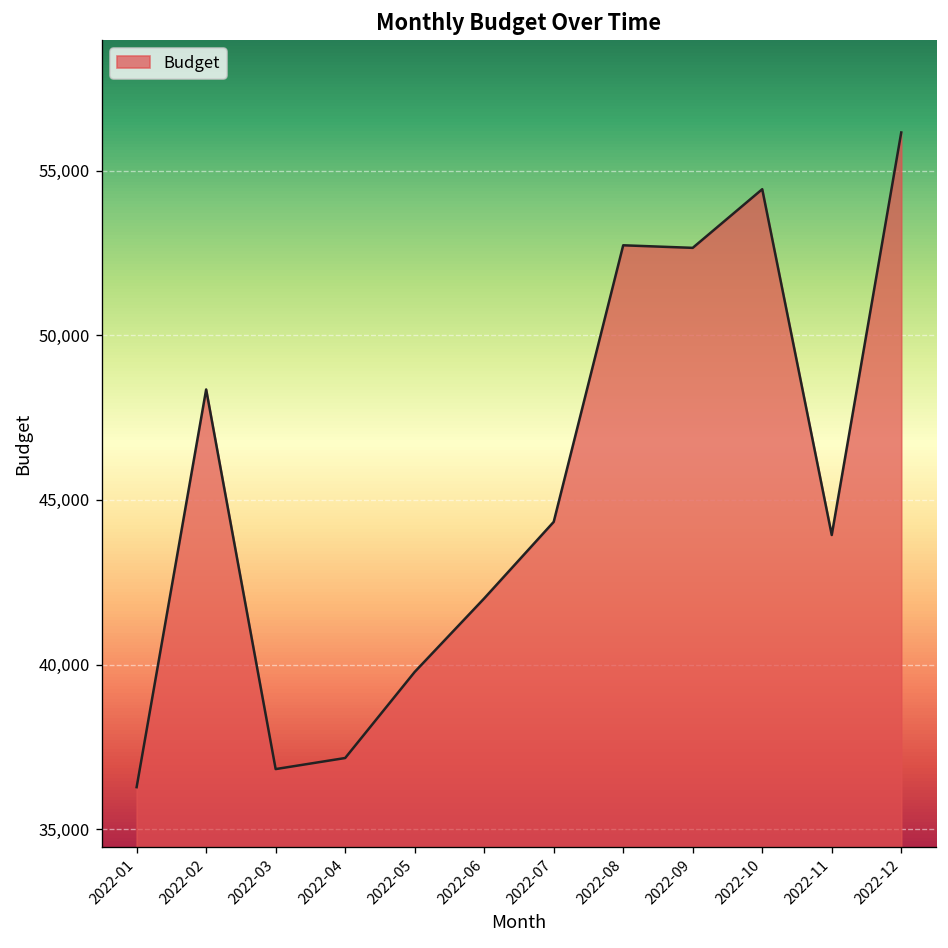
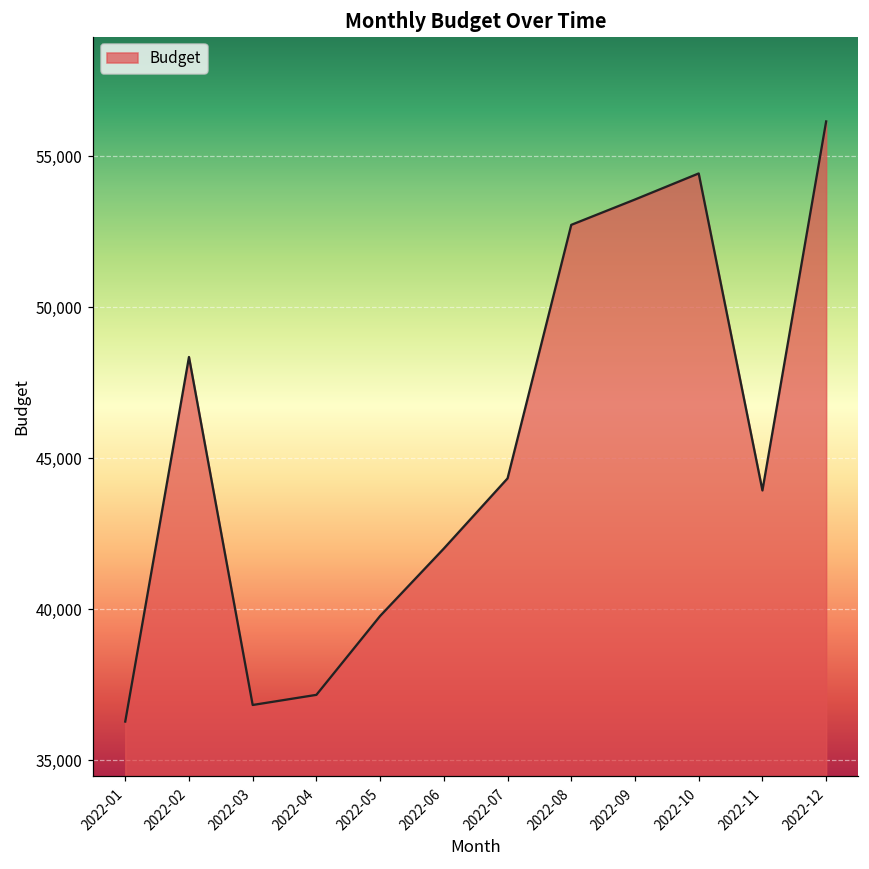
  {
    "2022-01": "36,300",
    "2022-02": "48,400",
    "2022-03": "36,800",
    "2022-04": "37,200",
    "2022-05": "39,800",
    "2022-06": "42,000",
    "2022-07": "44,300",
    "2022-08": "52,700",
-   "2022-09": "52,700",
+   "2022-09": "53,600",
    "2022-10": "54,400",
    "2022-11": "43,900",
    "2022-12": "56,200"
  }
